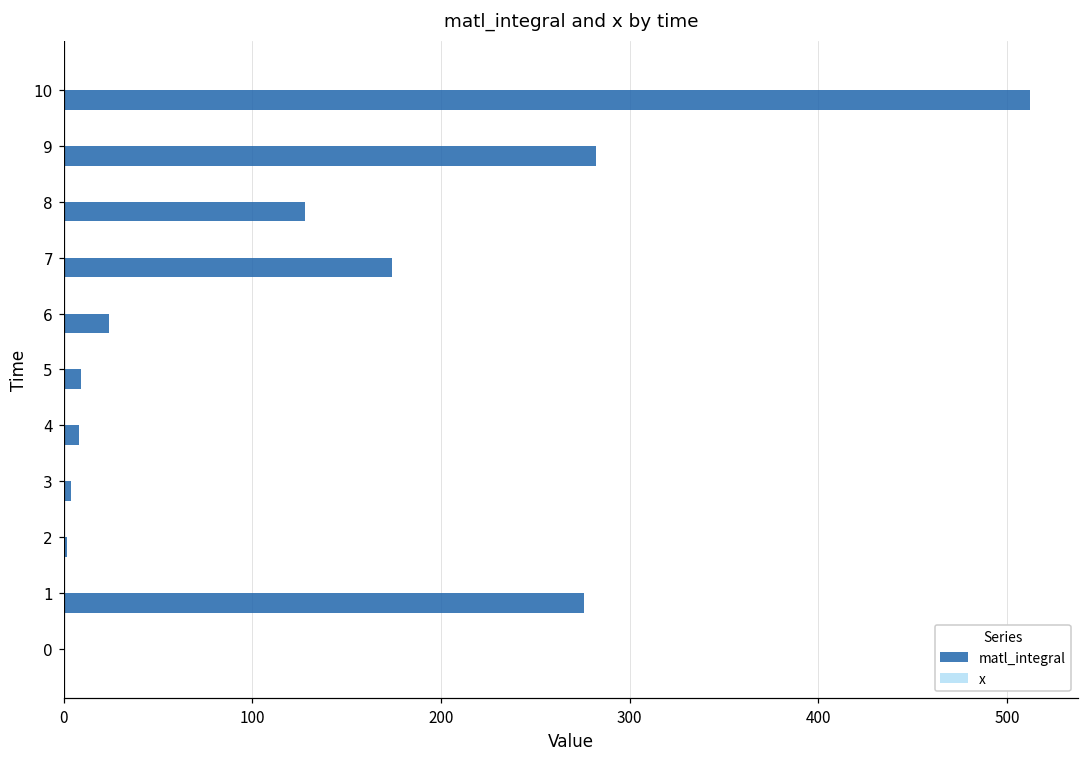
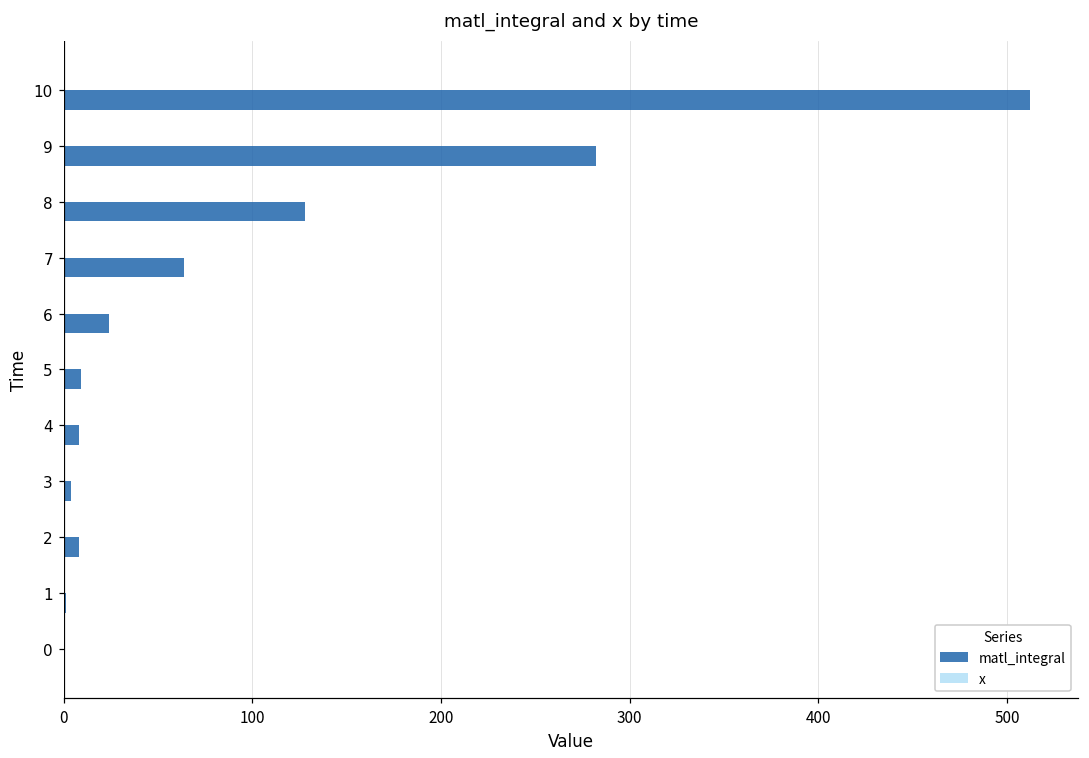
  {
    "matl_integral": {
      "10": 512,
      "9": 282,
      "8": 128,
-     "7": 174,
+     "7": 64,
      "6": 24,
      "5": 9,
      "4": 8,
      "3": 4,
-     "2": 2,
-     "1": 276,
+     "2": 8,
+     "1": 1,
      "0": 0
    },
    "x": {
      "10": 0,
      "9": 0,
      "8": 0,
      "7": 0,
      "6": 0,
      "5": 0,
      "4": 0,
      "3": 0,
      "2": 0,
      "1": 0,
      "0": 0
    }
  }
